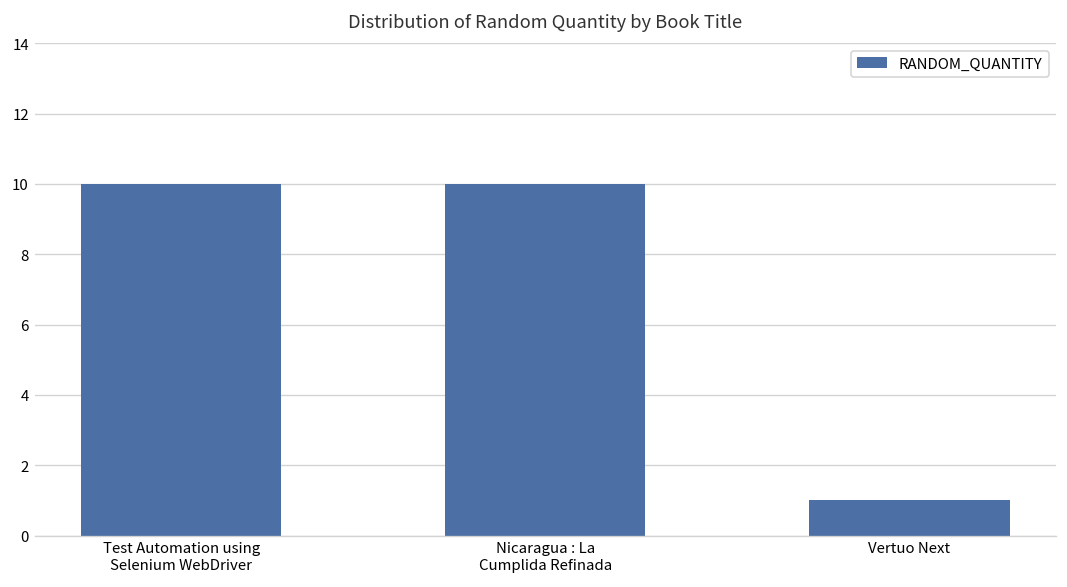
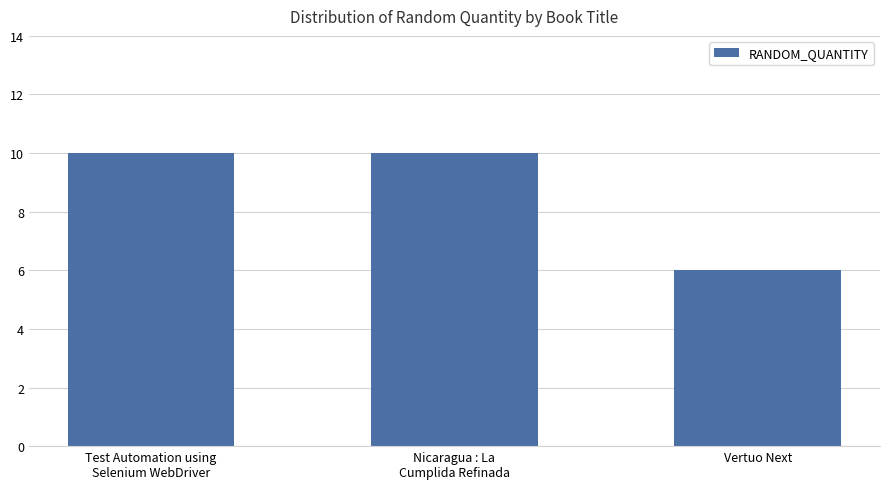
  {
    "Test Automation using Selenium WebDriver": 10,
    "Nicaragua : La Cumplida Refinada": 10,
-   "Vertuo Next": 1
+   "Vertuo Next": 6
  }
